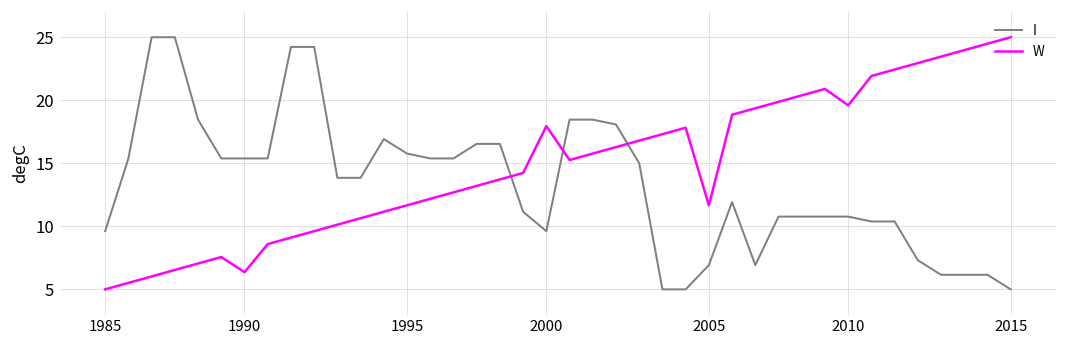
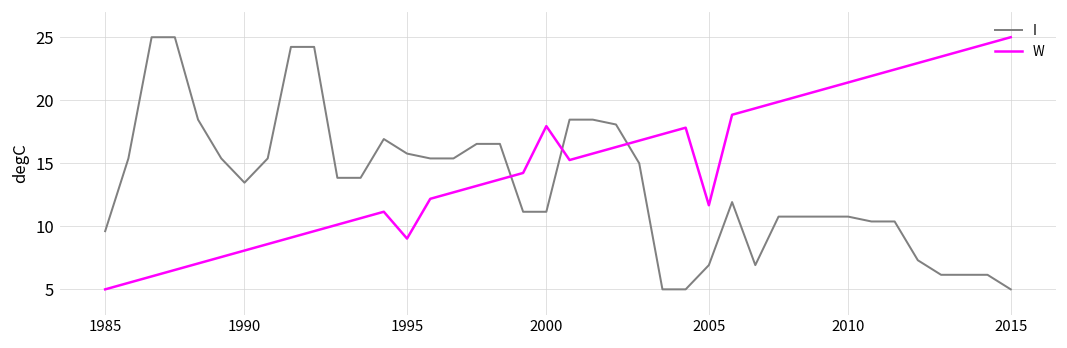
  {
    "I": {
      "1985": 9.6,
-     "1990": 15.4,
+     "1990": 13.5,
      "1995": 15.8,
-     "2000": 9.6,
+     "2000": 11.2,
      "2005": 6.9,
      "2010": 10.8,
      "2015": 5.0
    },
    "W": {
      "1985": 5.0,
-     "1990": 6.4,
-     "1995": 11.7,
+     "1990": 8.1,
+     "1995": 9.0,
      "2000": 17.9,
      "2005": 11.7,
-     "2010": 19.6,
+     "2010": 21.4,
      "2015": 25.0
    }
  }
